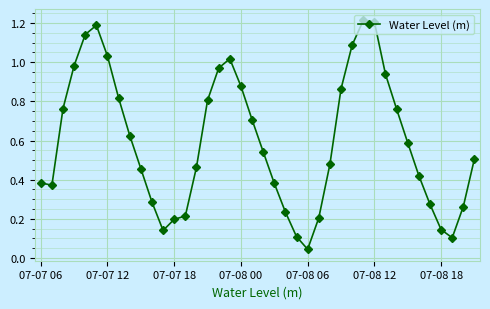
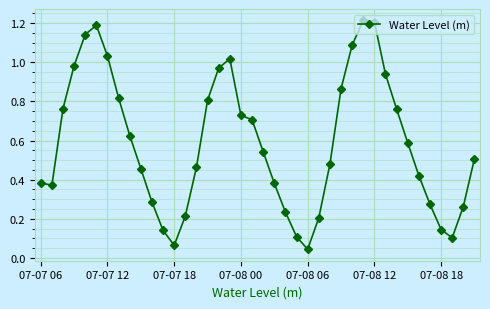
  {
    "07-07 06": 0.38,
    "07-07 12": 1.03,
-   "07-07 18": 0.20,
-   "07-08 00": 0.88,
+   "07-07 18": 0.06,
+   "07-08 00": 0.73,
    "07-08 06": 0.04,
    "07-08 18": 0.14
  }
